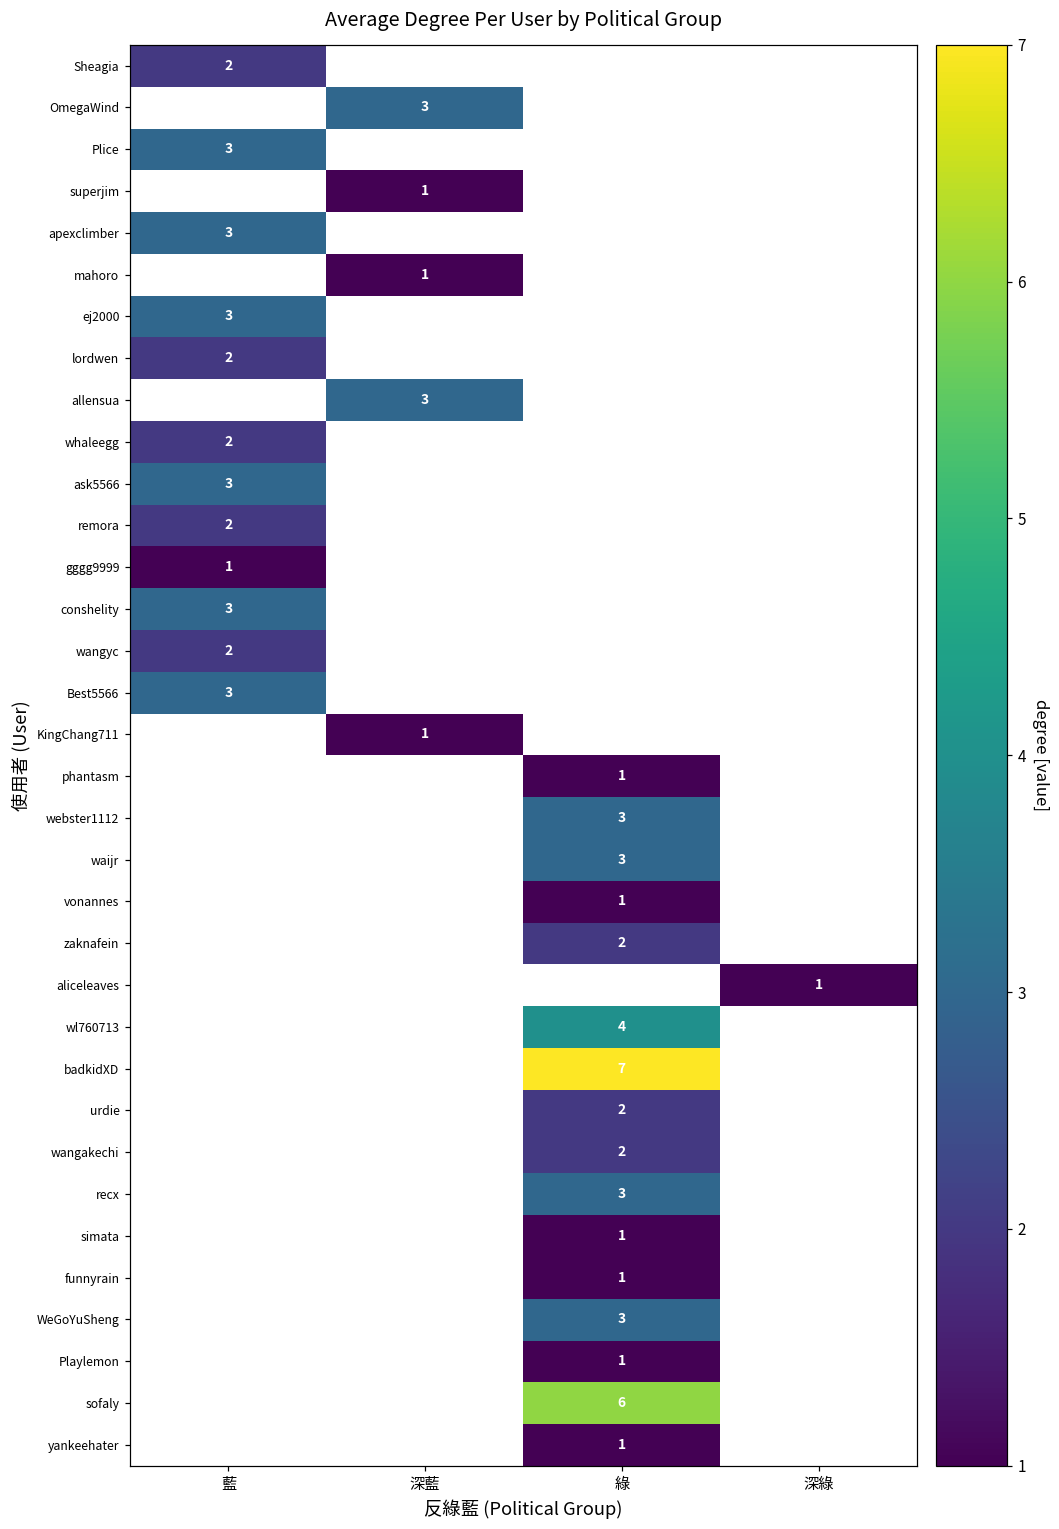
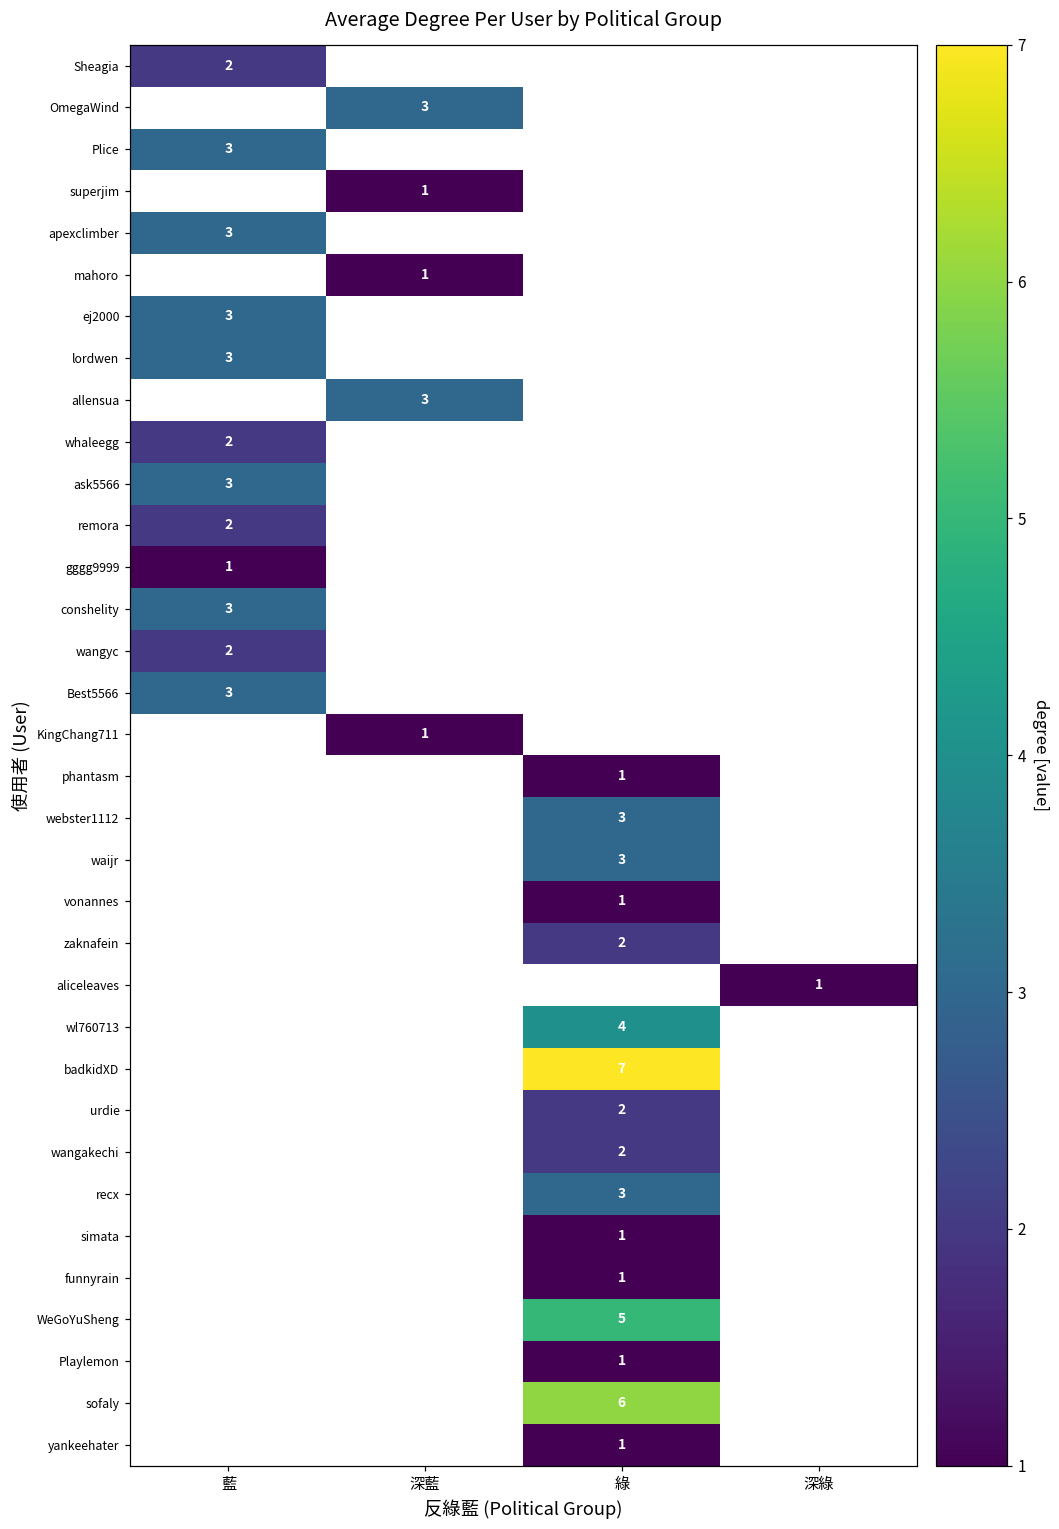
  {
    "Sheagia": {
      "藍": 2
    },
    "OmegaWind": {
      "深藍": 3
    },
    "Plice": {
      "藍": 3
    },
    "superjim": {
      "深藍": 1
    },
    "apexclimber": {
      "藍": 3
    },
    "mahoro": {
      "深藍": 1
    },
    "ej2000": {
      "藍": 3
    },
    "lordwen": {
-     "藍": 2
+     "藍": 3
    },
    "allensua": {
      "深藍": 3
    },
    "whaleegg": {
      "藍": 2
    },
    "ask5566": {
      "藍": 3
    },
    "remora": {
      "藍": 2
    },
    "gggg9999": {
      "藍": 1
    },
    "conshelity": {
      "藍": 3
    },
    "wangyc": {
      "藍": 2
    },
    "Best5566": {
      "藍": 3
    },
    "KingChang711": {
      "深藍": 1
    },
    "phantasm": {
      "綠": 1
    },
    "webster1112": {
      "綠": 3
    },
    "waijr": {
      "綠": 3
    },
    "vonannes": {
      "綠": 1
    },
    "zaknafein": {
      "綠": 2
    },
    "aliceleaves": {
      "深綠": 1
    },
    "wl760713": {
      "綠": 4
    },
    "badkidXD": {
      "綠": 7
    },
    "urdie": {
      "綠": 2
    },
    "wangakechi": {
      "綠": 2
    },
    "recx": {
      "綠": 3
    },
    "simata": {
      "綠": 1
    },
    "funnyrain": {
      "綠": 1
    },
    "WeGoYuSheng": {
-     "綠": 3
+     "綠": 5
    },
    "Playlemon": {
      "綠": 1
    },
    "sofaly": {
      "綠": 6
    },
    "yankeehater": {
      "綠": 1
    }
  }
